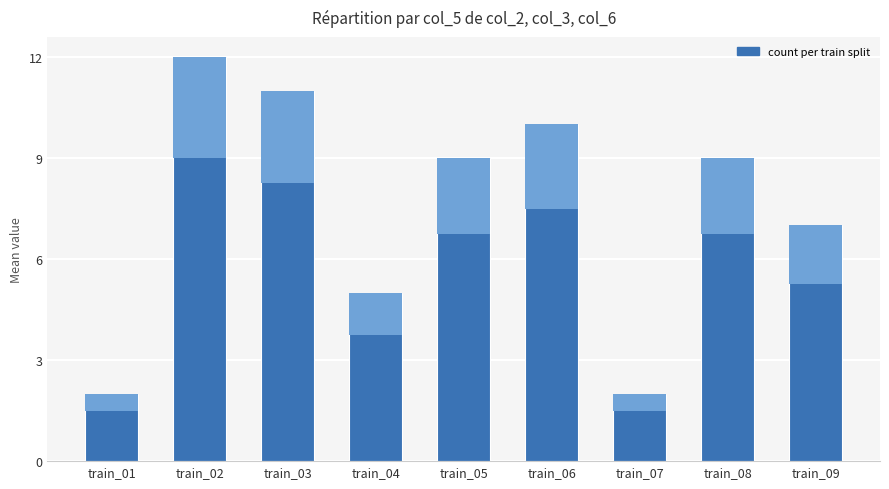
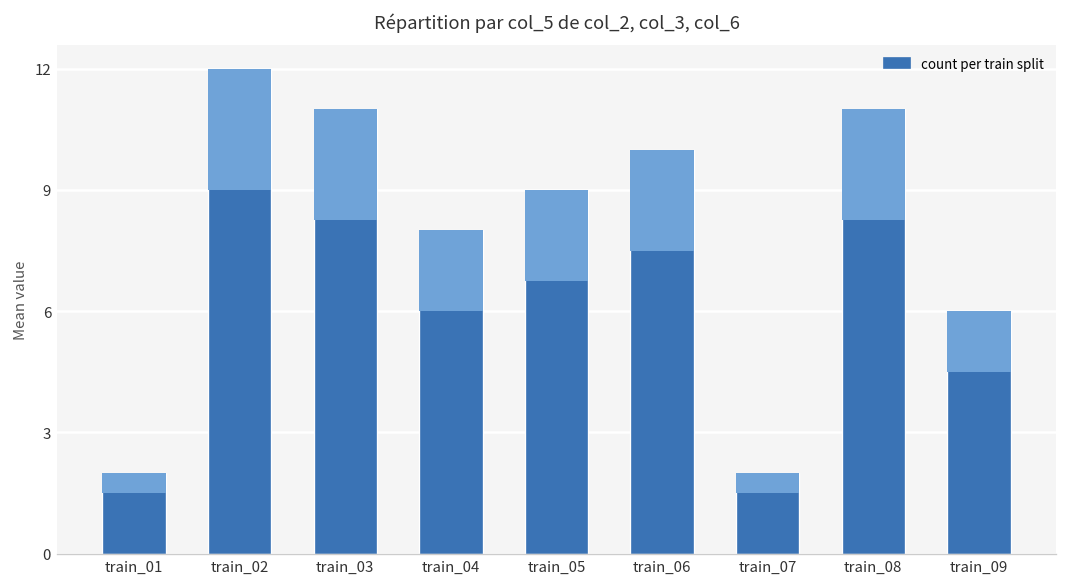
  {
    "count per train split": {
      "train_01": 2,
      "train_02": 12,
      "train_03": 11,
-     "train_04": 5,
+     "train_04": 8,
      "train_05": 9,
      "train_06": 10,
      "train_07": 2,
-     "train_08": 9,
-     "train_09": 7
+     "train_08": 11,
+     "train_09": 6
    }
  }
